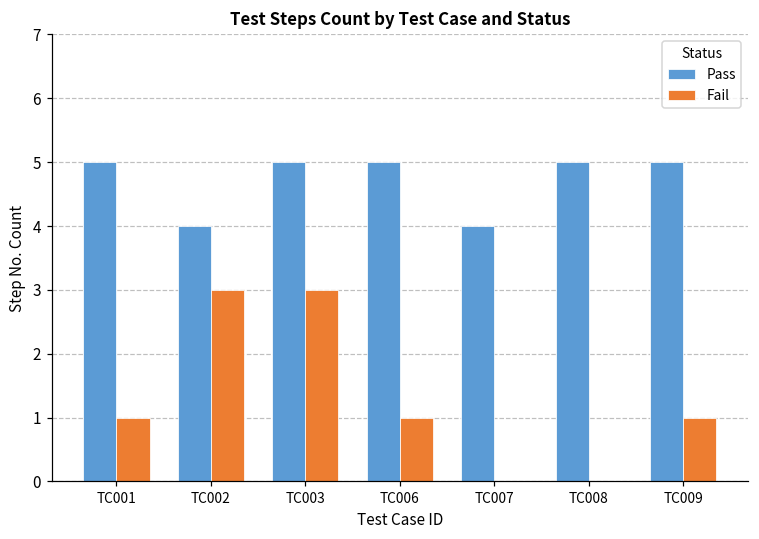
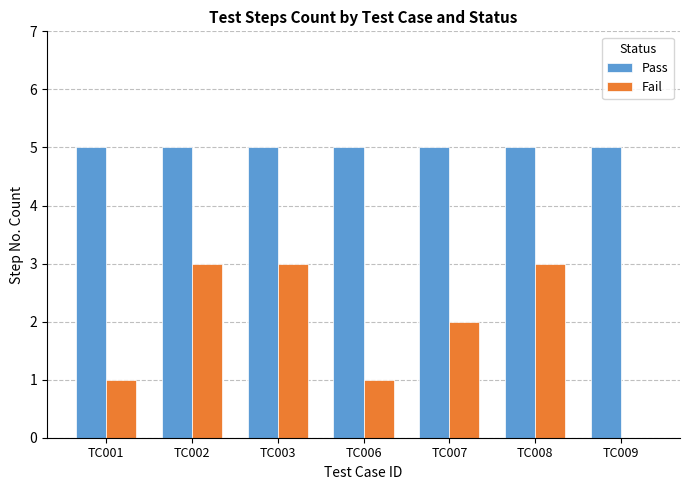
  {
    "Pass": {
      "TC001": 5,
-     "TC002": 4,
+     "TC002": 5,
      "TC003": 5,
      "TC006": 5,
-     "TC007": 4,
+     "TC007": 5,
      "TC008": 5,
      "TC009": 5
    },
    "Fail": {
      "TC001": 1,
      "TC002": 3,
      "TC003": 3,
      "TC006": 1,
-     "TC007": 0,
-     "TC008": 0,
-     "TC009": 1
+     "TC007": 2,
+     "TC008": 3,
+     "TC009": 0
    }
  }
